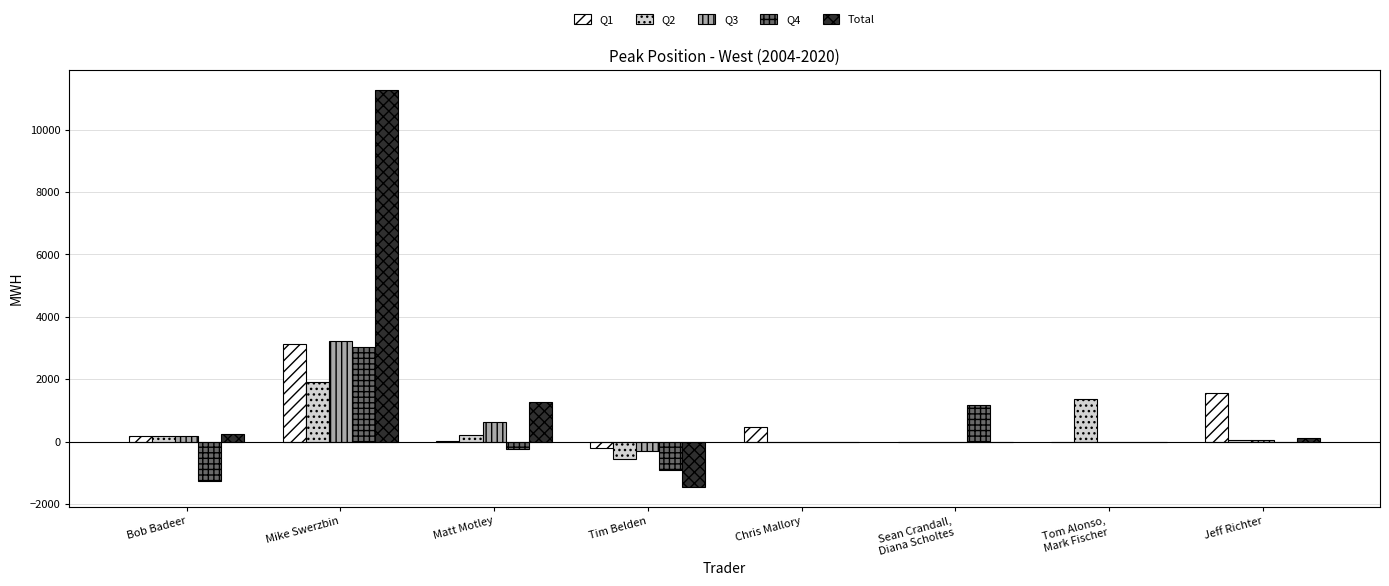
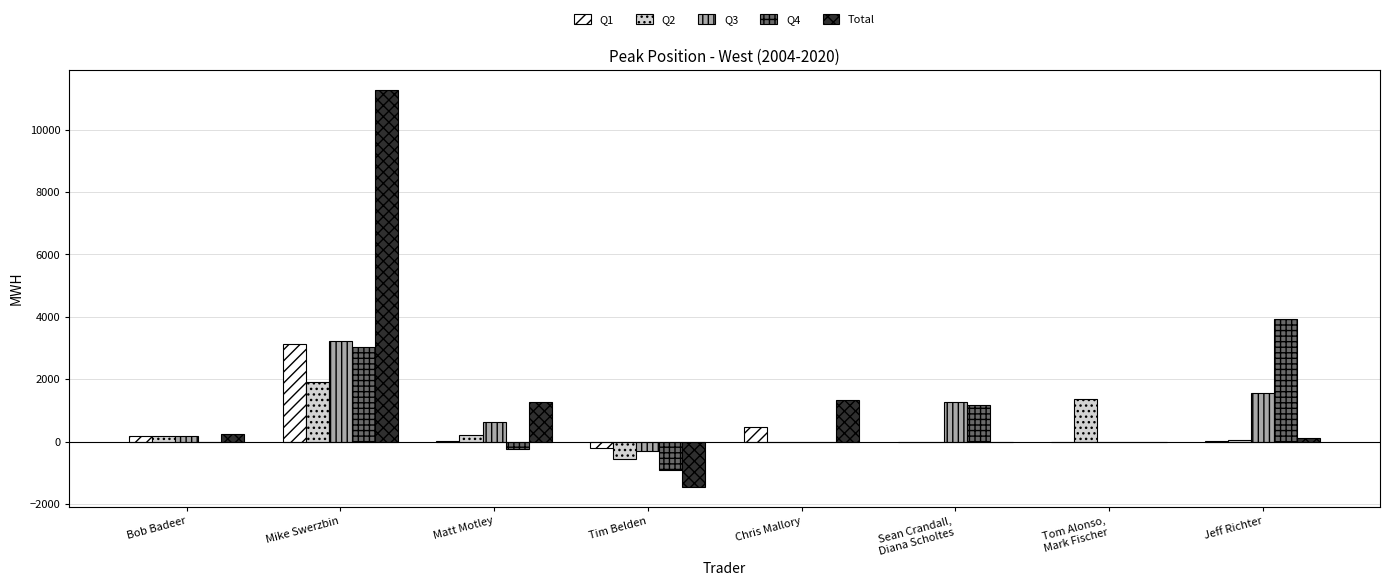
  {
    "Q1": {
      "Bob Badeer": 200,
      "Mike Swerzbin": 3100,
      "Tim Belden": -200,
      "Chris Mallory": 500,
      "Sean Crandall, Diana Scholtes": 0,
      "Tom Alonso, Mark Fischer": 0,
-     "Jeff Richter": 1600
+     "Jeff Richter": 0
    },
    "Q2": {
      "Bob Badeer": 200,
      "Mike Swerzbin": 1900,
      "Matt Motley": 200,
      "Tim Belden": -600,
      "Chris Mallory": 0,
      "Sean Crandall, Diana Scholtes": 0,
      "Tom Alonso, Mark Fischer": 1400
    },
    "Q3": {
      "Bob Badeer": 200,
      "Mike Swerzbin": 3200,
      "Matt Motley": 600,
      "Tim Belden": -300,
      "Chris Mallory": 0,
-     "Sean Crandall, Diana Scholtes": 0,
+     "Sean Crandall, Diana Scholtes": 1300,
      "Tom Alonso, Mark Fischer": 0,
-     "Jeff Richter": 0
+     "Jeff Richter": 1600
    },
    "Q4": {
-     "Bob Badeer": -1300,
+     "Bob Badeer": 0,
      "Mike Swerzbin": 3000,
      "Matt Motley": -200,
      "Tim Belden": -900,
      "Chris Mallory": 0,
      "Sean Crandall, Diana Scholtes": 1200,
      "Tom Alonso, Mark Fischer": 0,
-     "Jeff Richter": 0
+     "Jeff Richter": 3900
    },
    "Total": {
      "Bob Badeer": 200,
      "Mike Swerzbin": 11300,
      "Matt Motley": 1300,
      "Tim Belden": -1400,
-     "Chris Mallory": 0,
+     "Chris Mallory": 1300,
      "Sean Crandall, Diana Scholtes": 0,
      "Tom Alonso, Mark Fischer": 0,
      "Jeff Richter": 100
    }
  }
